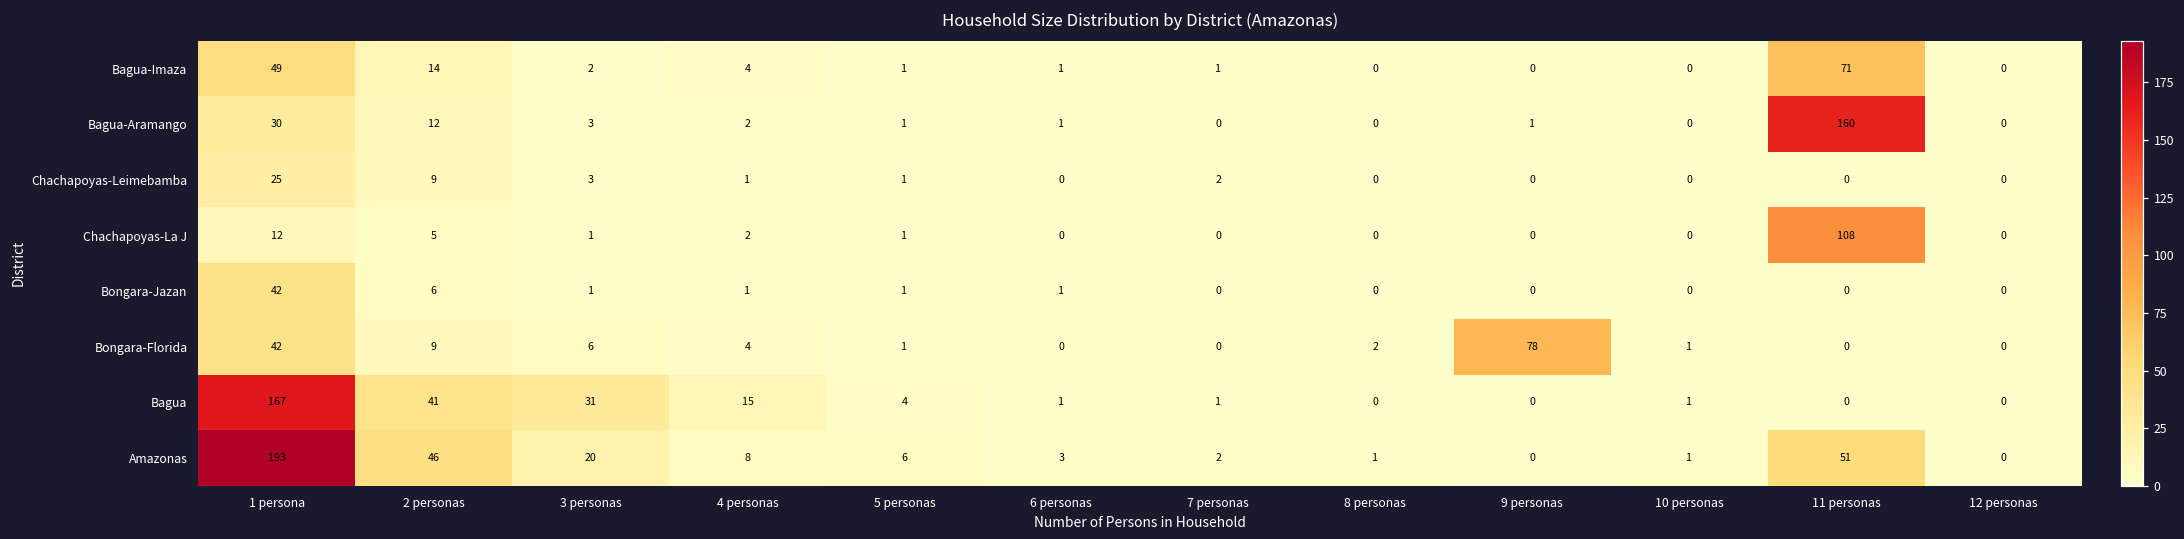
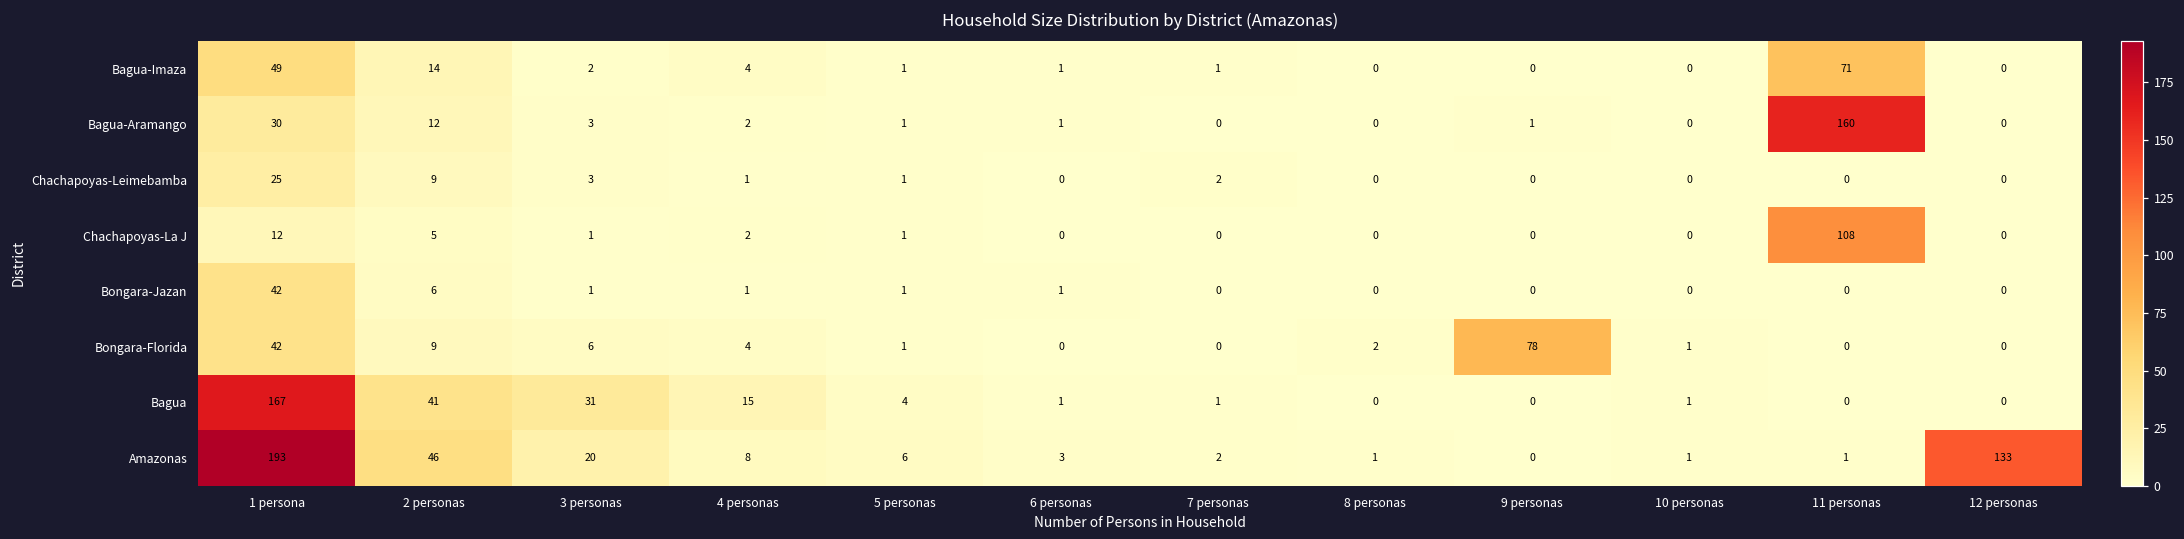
  {
    "Bagua-Imaza": {
      "1 persona": 49,
      "2 personas": 14,
      "3 personas": 2,
      "4 personas": 4,
      "5 personas": 1,
      "6 personas": 1,
      "7 personas": 1,
      "8 personas": 0,
      "9 personas": 0,
      "10 personas": 0,
      "11 personas": 71,
      "12 personas": 0
    },
    "Bagua-Aramango": {
      "1 persona": 30,
      "2 personas": 12,
      "3 personas": 3,
      "4 personas": 2,
      "5 personas": 1,
      "6 personas": 1,
      "7 personas": 0,
      "8 personas": 0,
      "9 personas": 1,
      "10 personas": 0,
      "11 personas": 160,
      "12 personas": 0
    },
    "Chachapoyas-Leimebamba": {
      "1 persona": 25,
      "2 personas": 9,
      "3 personas": 3,
      "4 personas": 1,
      "5 personas": 1,
      "6 personas": 0,
      "7 personas": 2,
      "8 personas": 0,
      "9 personas": 0,
      "10 personas": 0,
      "11 personas": 0,
      "12 personas": 0
    },
    "Chachapoyas-La J": {
      "1 persona": 12,
      "2 personas": 5,
      "3 personas": 1,
      "4 personas": 2,
      "5 personas": 1,
      "6 personas": 0,
      "7 personas": 0,
      "8 personas": 0,
      "9 personas": 0,
      "10 personas": 0,
      "11 personas": 108,
      "12 personas": 0
    },
    "Bongara-Jazan": {
      "1 persona": 42,
      "2 personas": 6,
      "3 personas": 1,
      "4 personas": 1,
      "5 personas": 1,
      "6 personas": 1,
      "7 personas": 0,
      "8 personas": 0,
      "9 personas": 0,
      "10 personas": 0,
      "11 personas": 0,
      "12 personas": 0
    },
    "Bongara-Florida": {
      "1 persona": 42,
      "2 personas": 9,
      "3 personas": 6,
      "4 personas": 4,
      "5 personas": 1,
      "6 personas": 0,
      "7 personas": 0,
      "8 personas": 2,
      "9 personas": 78,
      "10 personas": 1,
      "11 personas": 0,
      "12 personas": 0
    },
    "Bagua": {
      "1 persona": 167,
      "2 personas": 41,
      "3 personas": 31,
      "4 personas": 15,
      "5 personas": 4,
      "6 personas": 1,
      "7 personas": 1,
      "8 personas": 0,
      "9 personas": 0,
      "10 personas": 1,
      "11 personas": 0,
      "12 personas": 0
    },
    "Amazonas": {
      "1 persona": 193,
      "2 personas": 46,
      "3 personas": 20,
      "4 personas": 8,
      "5 personas": 6,
      "6 personas": 3,
      "7 personas": 2,
      "8 personas": 1,
      "9 personas": 0,
      "10 personas": 1,
-     "11 personas": 51,
-     "12 personas": 0
+     "11 personas": 1,
+     "12 personas": 133
    }
  }
